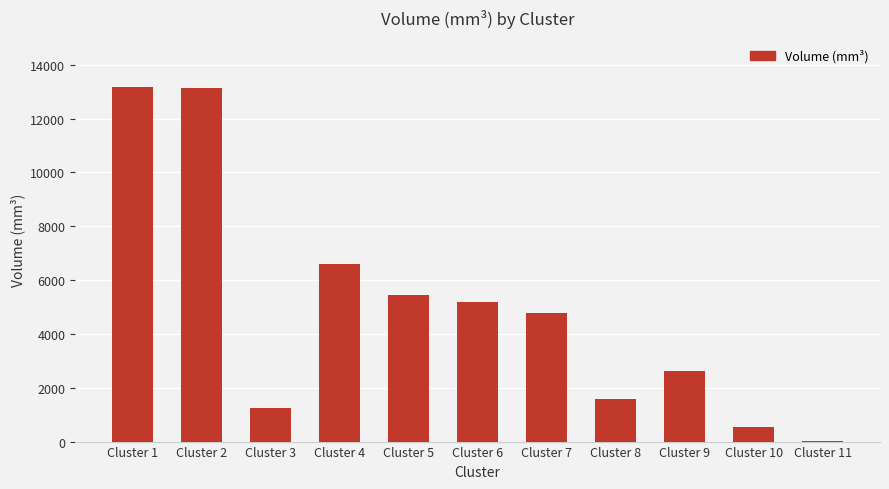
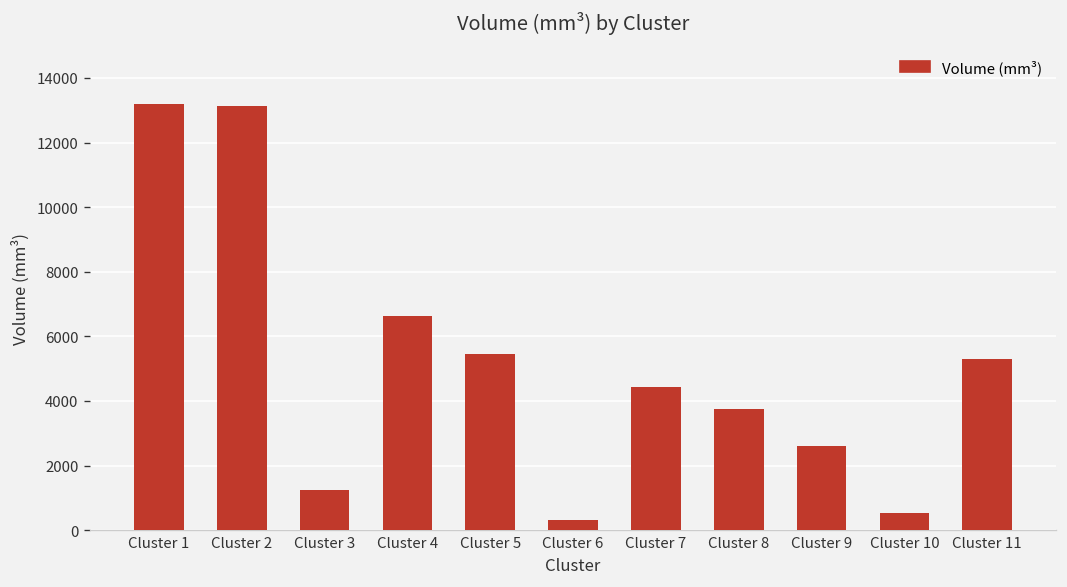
  {
    "Cluster 1": 13200,
    "Cluster 2": 13100,
    "Cluster 3": 1200,
    "Cluster 4": 6600,
    "Cluster 5": 5400,
-   "Cluster 6": 5200,
-   "Cluster 7": 4800,
-   "Cluster 8": 1600,
+   "Cluster 6": 300,
+   "Cluster 7": 4400,
+   "Cluster 8": 3700,
    "Cluster 9": 2600,
    "Cluster 10": 500,
-   "Cluster 11": 0
+   "Cluster 11": 5300
  }
